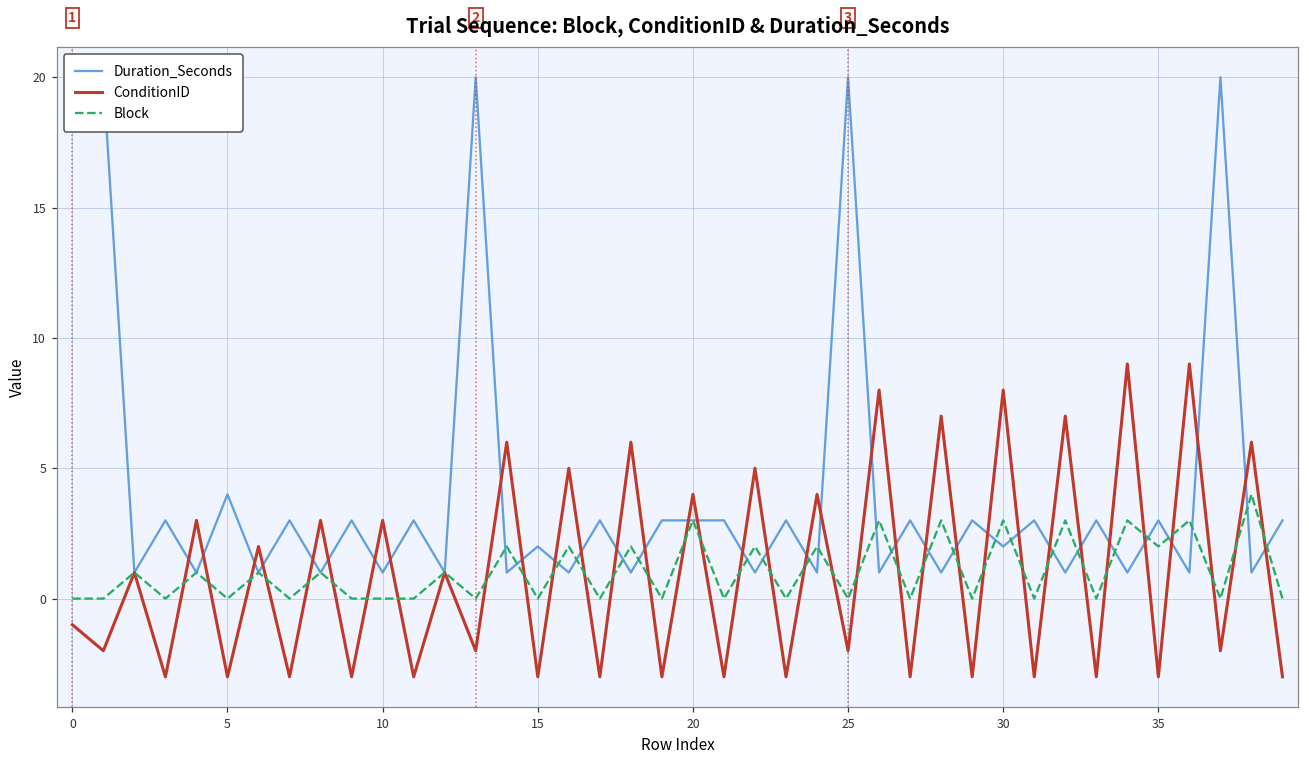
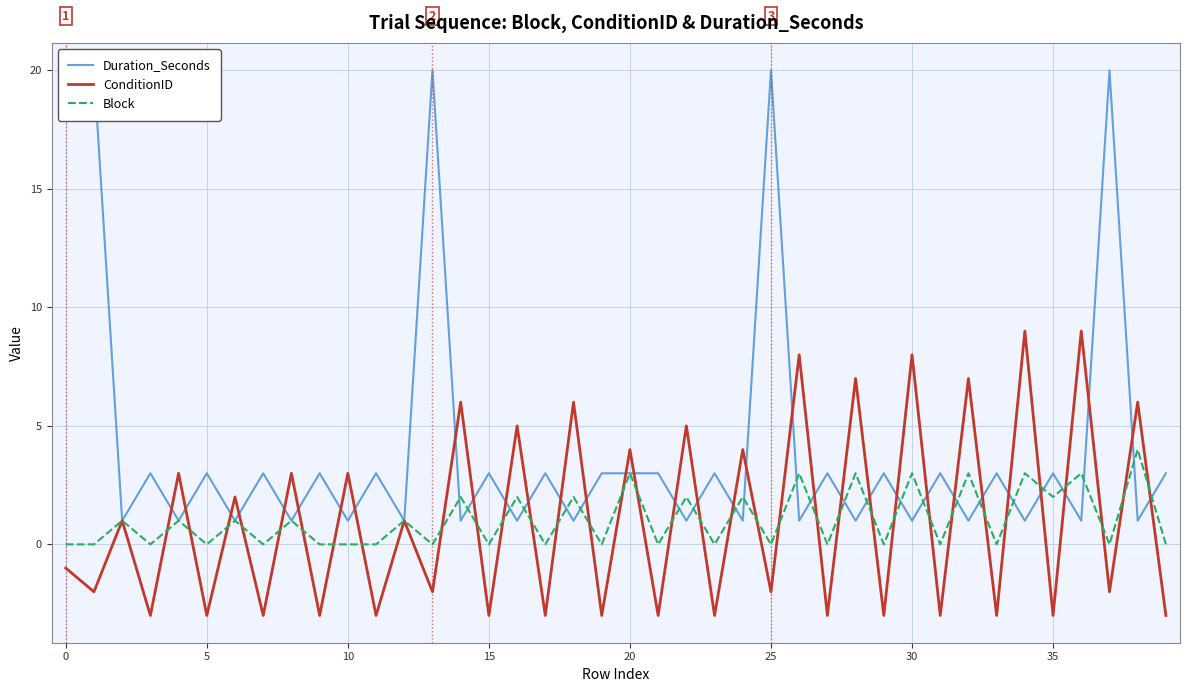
  {
    "Duration_Seconds": {
-     "5": 4,
+     "5": 3,
      "10": 1,
-     "15": 2,
+     "15": 3,
      "25": 20,
-     "30": 2,
+     "30": 1,
      "35": 3
    },
    "ConditionID": {
      "0": -1,
      "5": -3,
      "10": 3,
      "15": -3,
      "20": 4,
      "25": -2,
      "30": 8,
      "35": -3
    },
    "Block": {
      "0": 0,
      "5": 0,
      "10": 0,
      "15": 0,
      "25": 0,
      "30": 3,
      "35": 2
    }
  }
